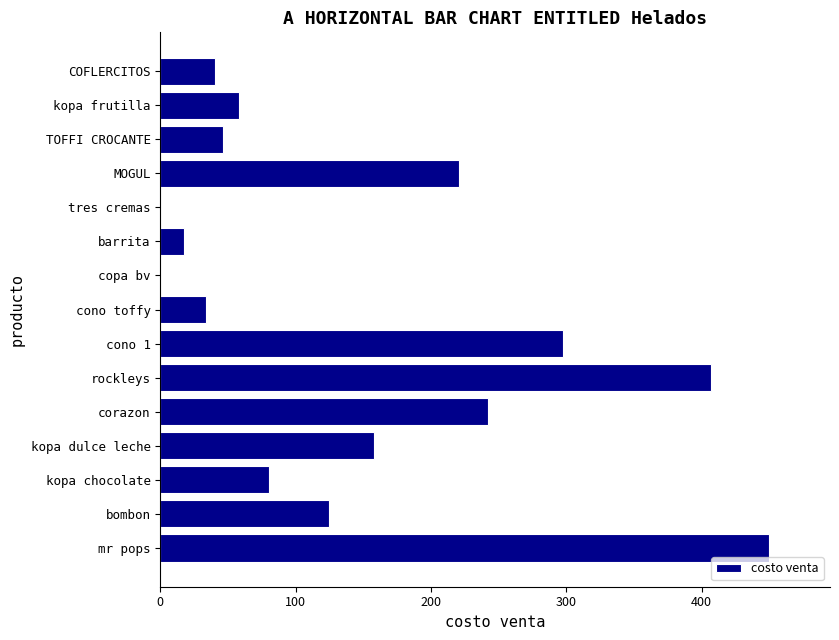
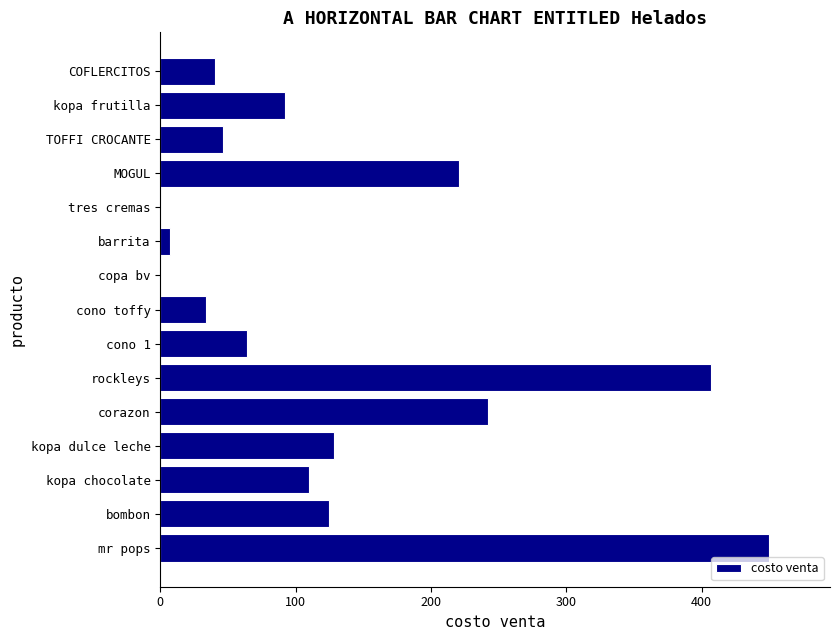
  {
    "COFLERCITOS": 40,
-   "kopa frutilla": 58,
+   "kopa frutilla": 92,
    "TOFFI CROCANTE": 46,
    "MOGUL": 220,
    "tres cremas": 0,
-   "barrita": 18,
+   "barrita": 7,
    "copa bv": 0,
    "cono toffy": 34,
-   "cono 1": 297,
+   "cono 1": 64,
    "rockleys": 407,
    "corazon": 242,
-   "kopa dulce leche": 158,
-   "kopa chocolate": 81,
+   "kopa dulce leche": 129,
+   "kopa chocolate": 110,
    "bombon": 125,
    "mr pops": 450
  }
